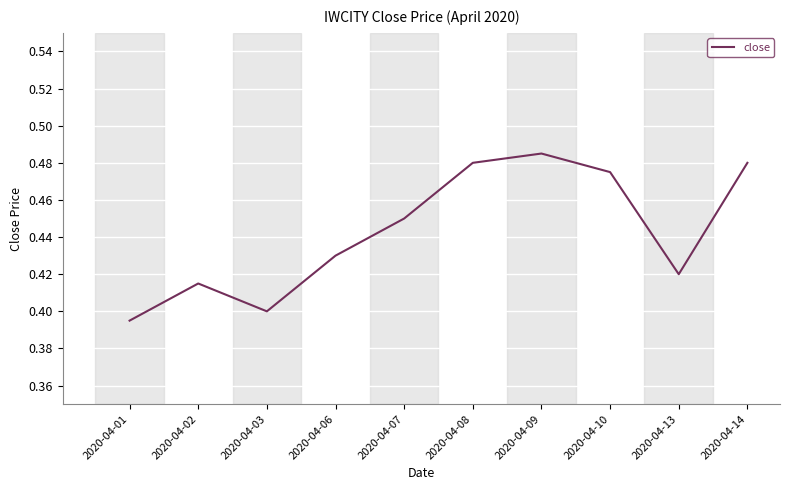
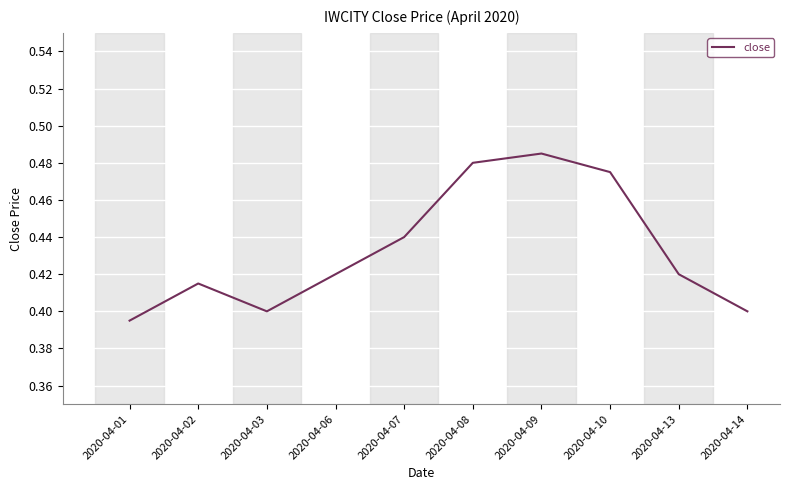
  {
    "2020-04-01": 0.395,
    "2020-04-02": 0.415,
    "2020-04-03": 0.40,
-   "2020-04-06": 0.43,
-   "2020-04-07": 0.45,
+   "2020-04-06": 0.42,
+   "2020-04-07": 0.44,
    "2020-04-08": 0.48,
    "2020-04-09": 0.485,
    "2020-04-10": 0.475,
    "2020-04-13": 0.42,
-   "2020-04-14": 0.48
+   "2020-04-14": 0.40
  }
